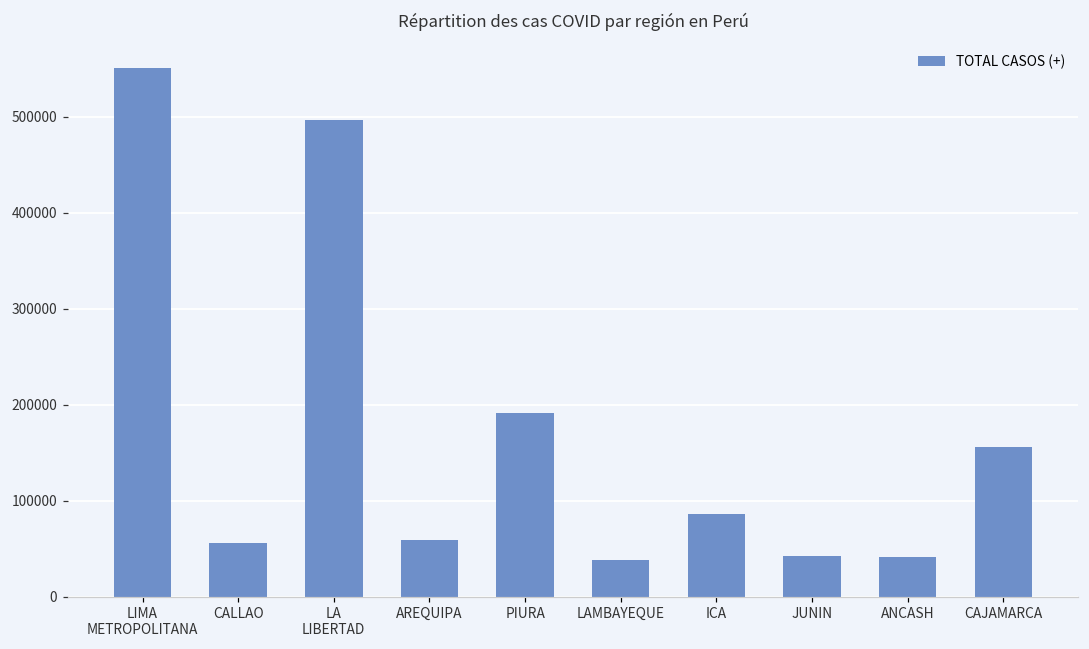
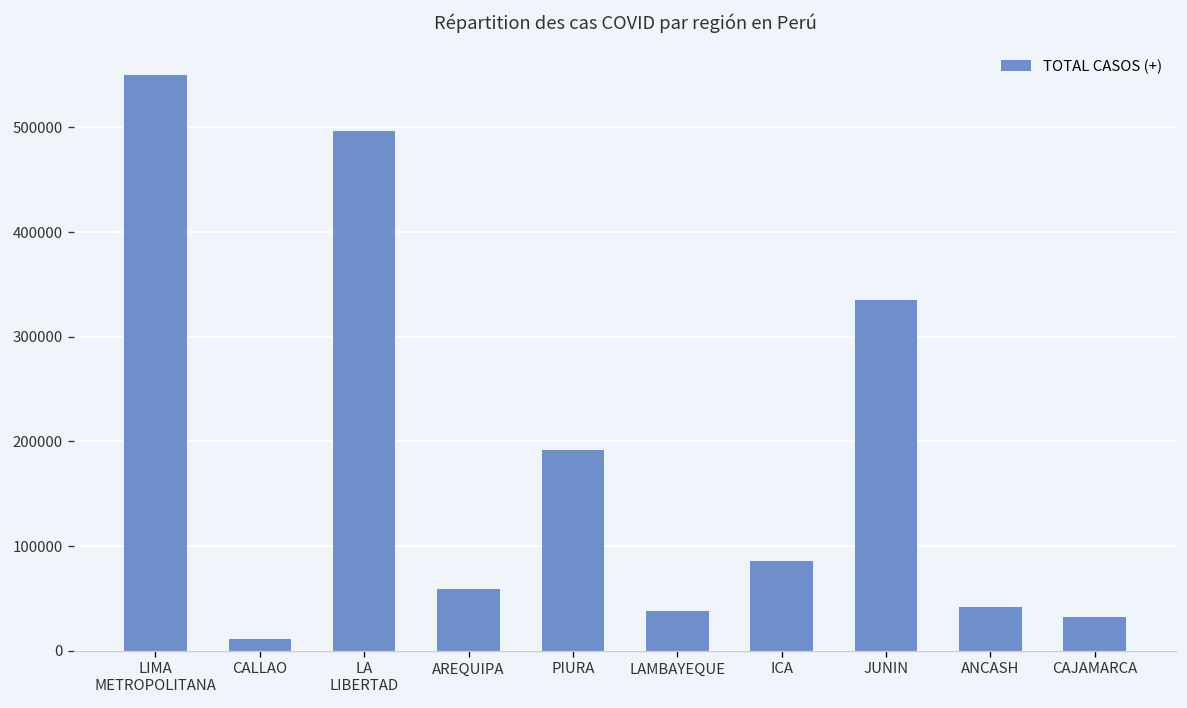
  {
    "LIMA METROPOLITANA": 550000,
-   "CALLAO": 60000,
+   "CALLAO": 10000,
    "LA LIBERTAD": 500000,
    "AREQUIPA": 60000,
    "PIURA": 190000,
    "LAMBAYEQUE": 40000,
    "ICA": 90000,
-   "JUNIN": 40000,
+   "JUNIN": 340000,
    "ANCASH": 40000,
-   "CAJAMARCA": 160000
+   "CAJAMARCA": 30000
  }
